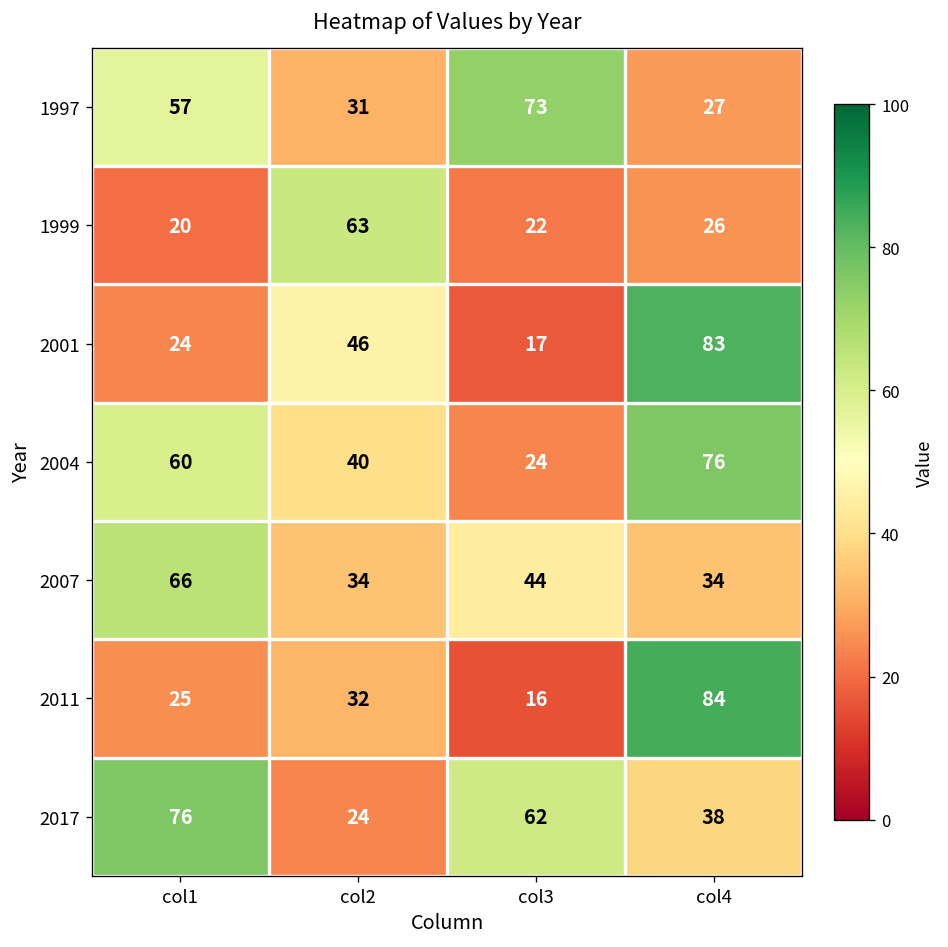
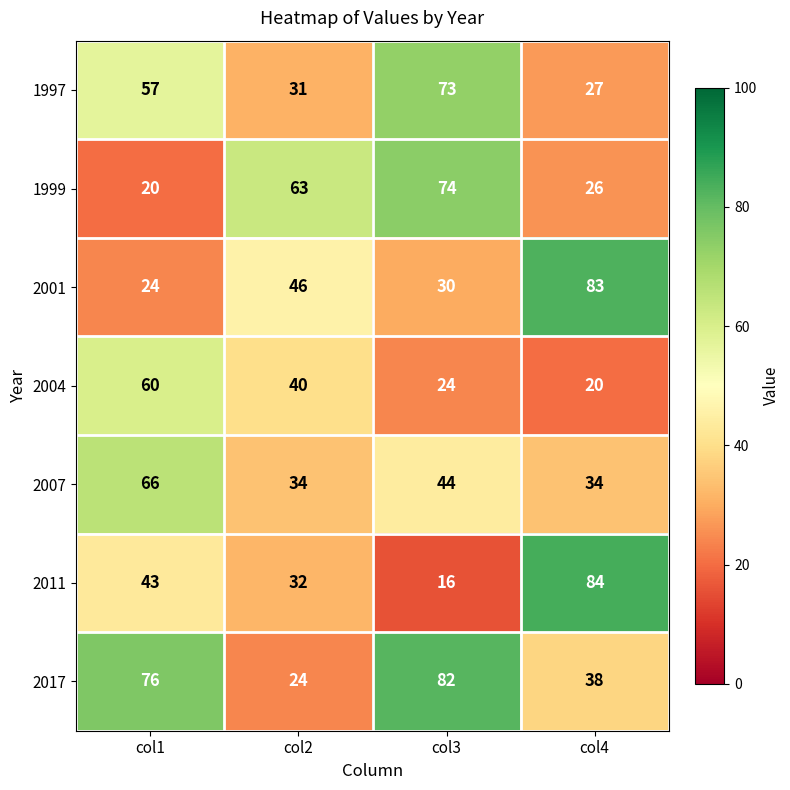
  {
    "1997": {
      "col1": 57,
      "col2": 31,
      "col3": 73,
      "col4": 27
    },
    "1999": {
      "col1": 20,
      "col2": 63,
-     "col3": 22,
+     "col3": 74,
      "col4": 26
    },
    "2001": {
      "col1": 24,
      "col2": 46,
-     "col3": 17,
+     "col3": 30,
      "col4": 83
    },
    "2004": {
      "col1": 60,
      "col2": 40,
      "col3": 24,
-     "col4": 76
+     "col4": 20
    },
    "2007": {
      "col1": 66,
      "col2": 34,
      "col3": 44,
      "col4": 34
    },
    "2011": {
-     "col1": 25,
+     "col1": 43,
      "col2": 32,
      "col3": 16,
      "col4": 84
    },
    "2017": {
      "col1": 76,
      "col2": 24,
-     "col3": 62,
+     "col3": 82,
      "col4": 38
    }
  }
